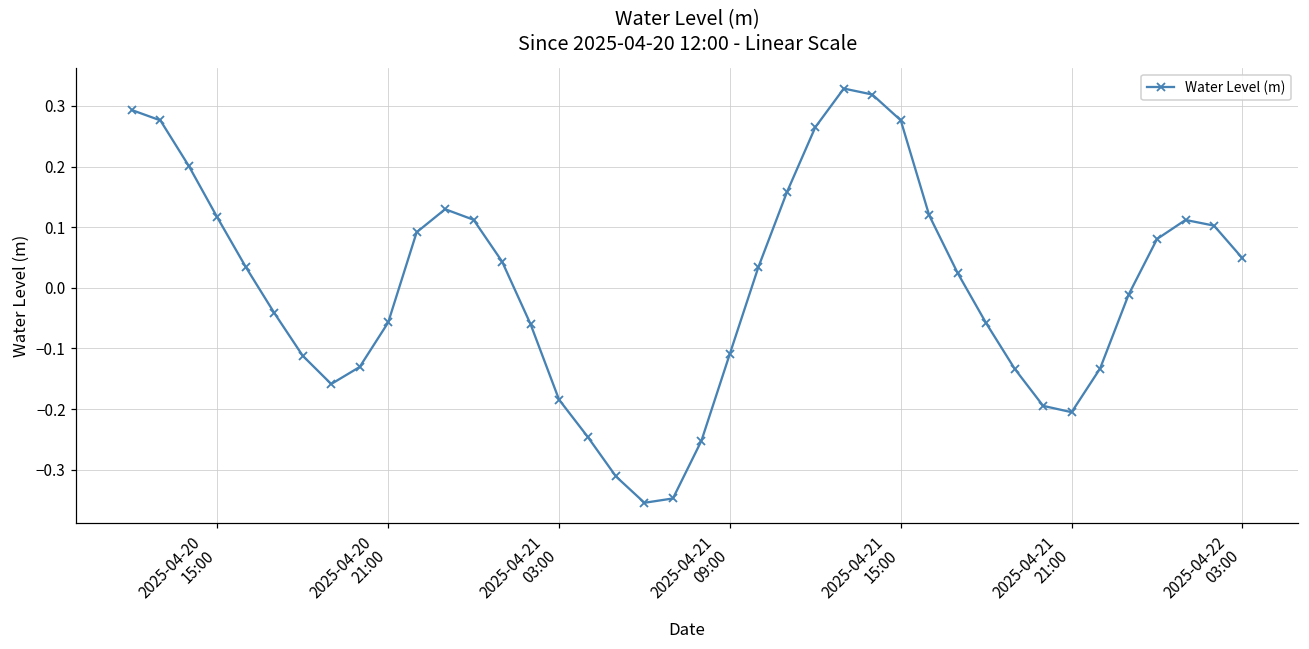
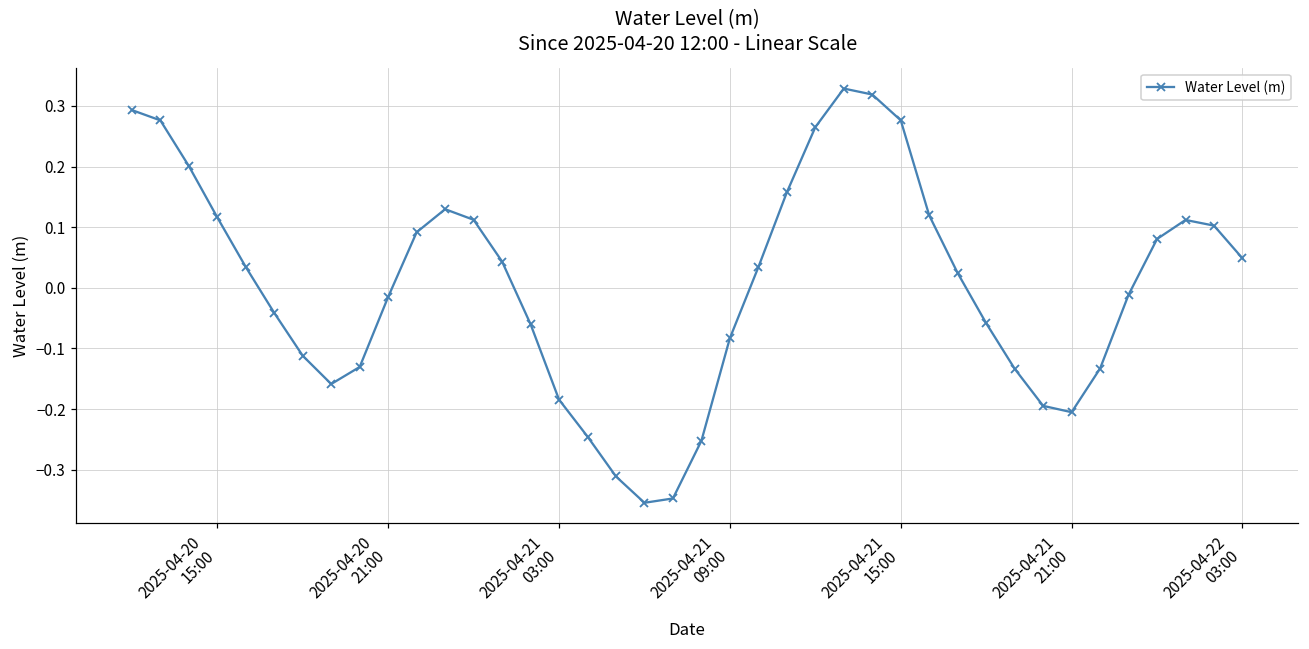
  {
    "2025-04-20 15:00": 0.12,
-   "2025-04-20 21:00": -0.06,
+   "2025-04-20 21:00": -0.02,
    "2025-04-21 03:00": -0.18,
-   "2025-04-21 09:00": -0.11,
+   "2025-04-21 09:00": -0.08,
    "2025-04-21 15:00": 0.28,
    "2025-04-21 21:00": -0.21,
    "2025-04-22 03:00": 0.05
  }
